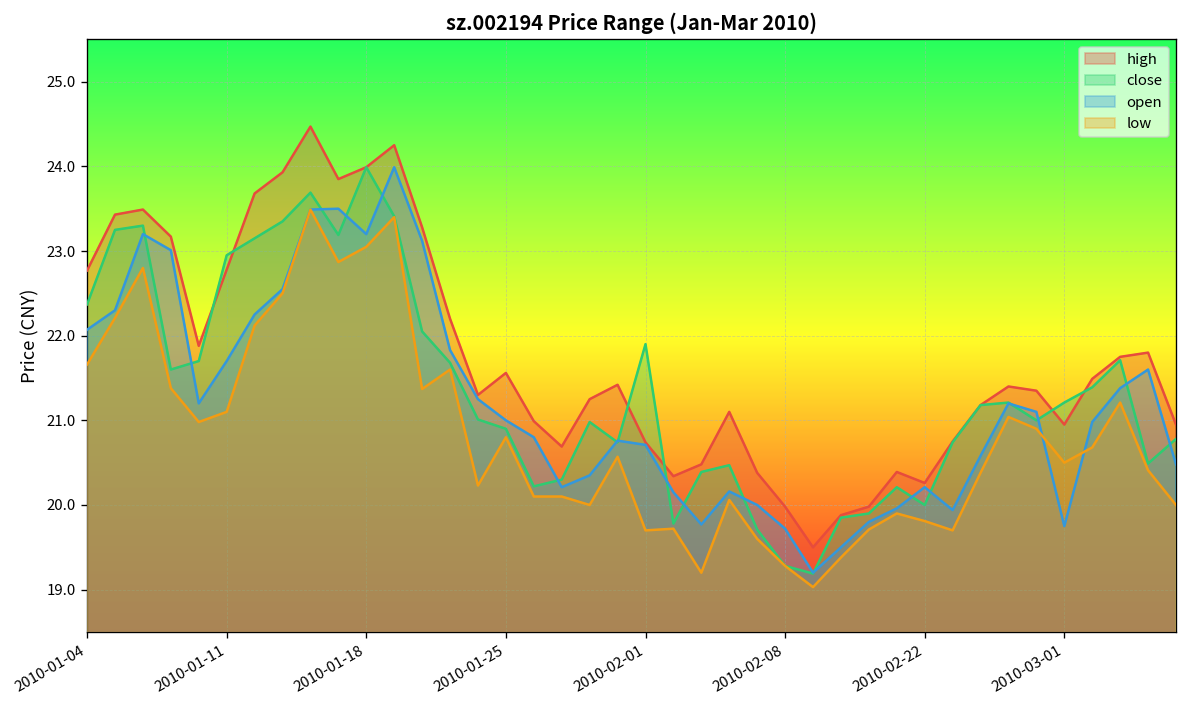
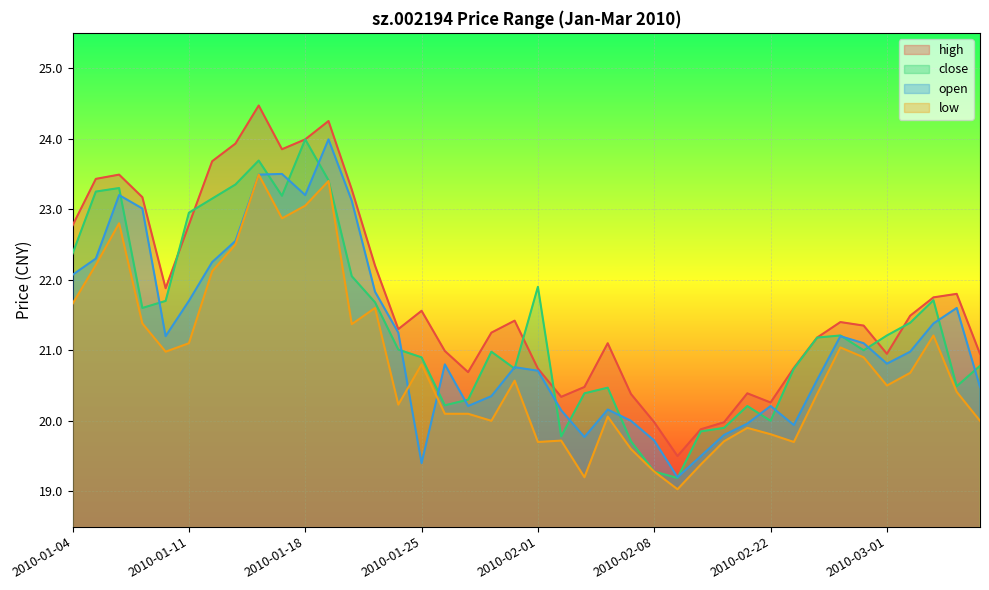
  {
    "close": {
      "2010-01-04": 22.4,
      "2010-01-11": 23.0,
      "2010-01-25": 20.9,
      "2010-02-01": 21.9,
      "2010-02-22": 20.0,
      "2010-03-01": 21.2
    },
    "open": {
      "2010-01-04": 22.1,
      "2010-01-11": 21.7,
      "2010-01-18": 23.2,
-     "2010-01-25": 21.0,
+     "2010-01-25": 19.4,
      "2010-02-08": 19.7,
      "2010-02-22": 20.2,
-     "2010-03-01": 19.8
+     "2010-03-01": 20.8
    }
  }
